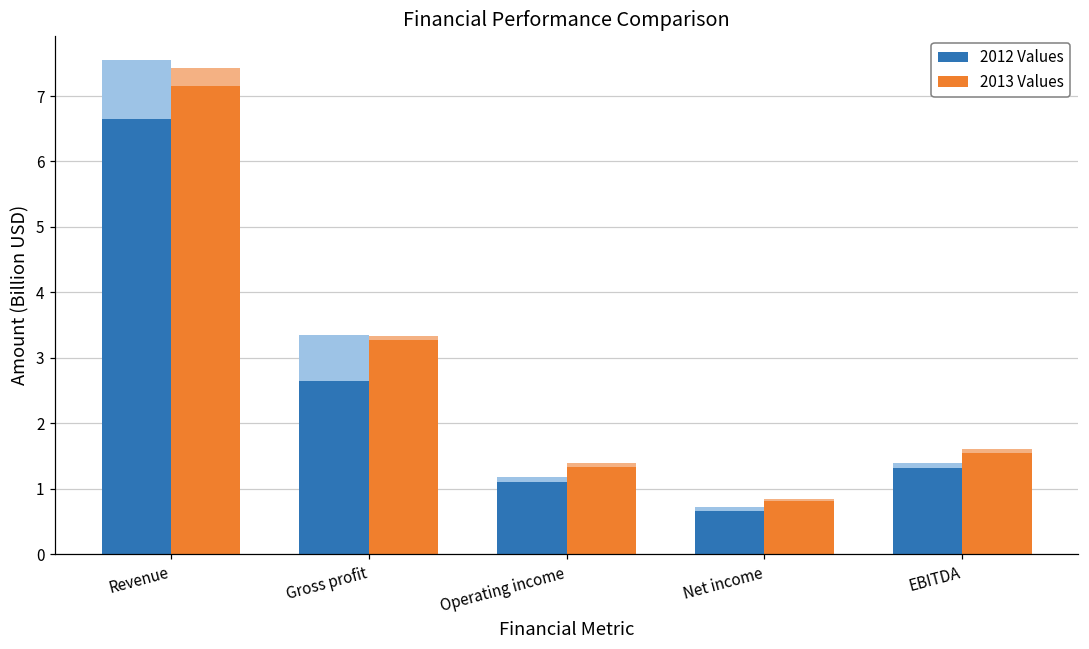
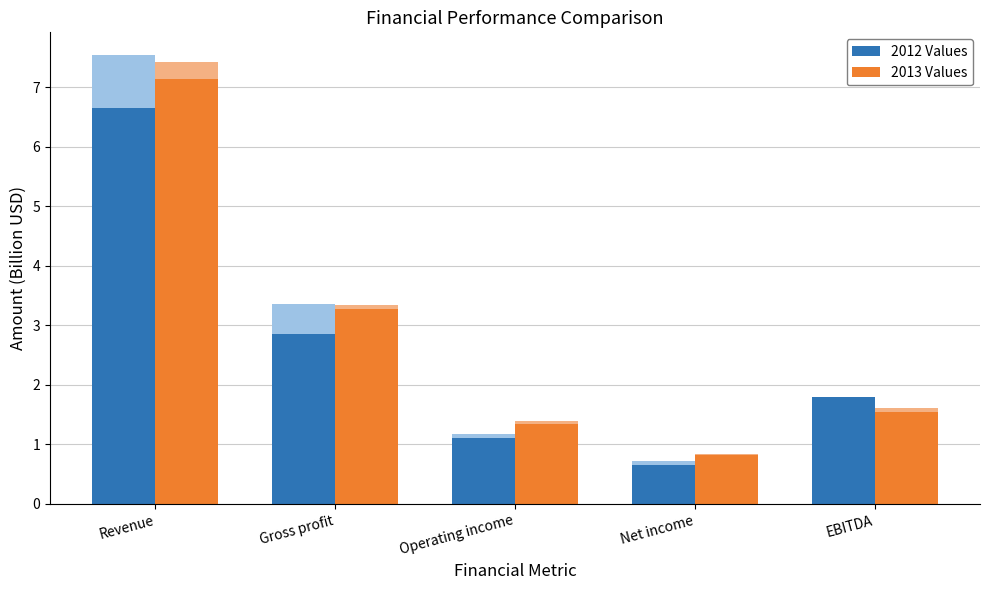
  {
    "2012 Values": {
-     "Gross profit": 2.6,
-     "EBITDA": 1.3
+     "Gross profit": 2.9,
+     "EBITDA": 1.8
    },
    "2013 Values": {
      "Net income": 0.8
    }
  }
